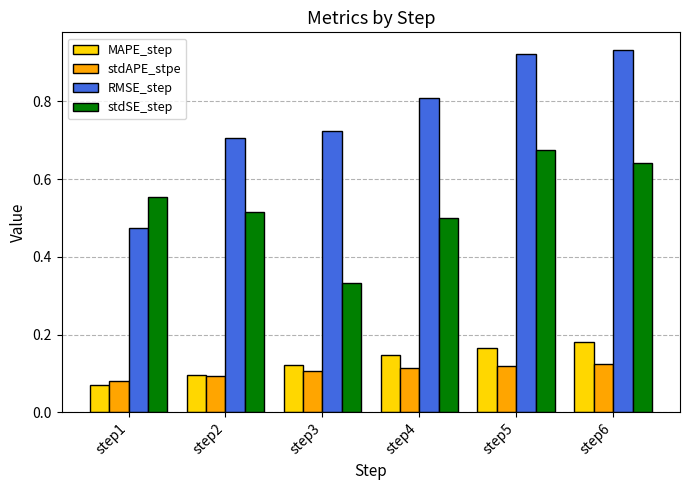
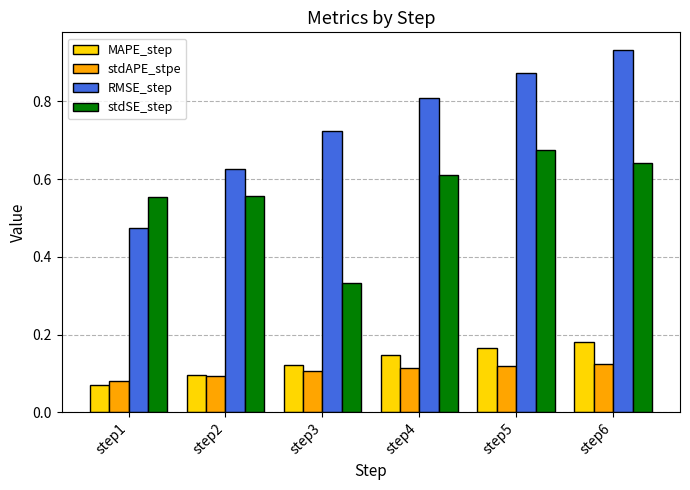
  {
    "RMSE_step": {
      "step1": 0.48,
-     "step2": 0.71,
+     "step2": 0.63,
      "step3": 0.72,
      "step4": 0.81,
-     "step5": 0.92,
+     "step5": 0.87,
      "step6": 0.93
    },
    "stdSE_step": {
      "step1": 0.55,
-     "step2": 0.52,
+     "step2": 0.56,
      "step3": 0.33,
-     "step4": 0.50,
+     "step4": 0.61,
      "step5": 0.67,
      "step6": 0.64
    }
  }
